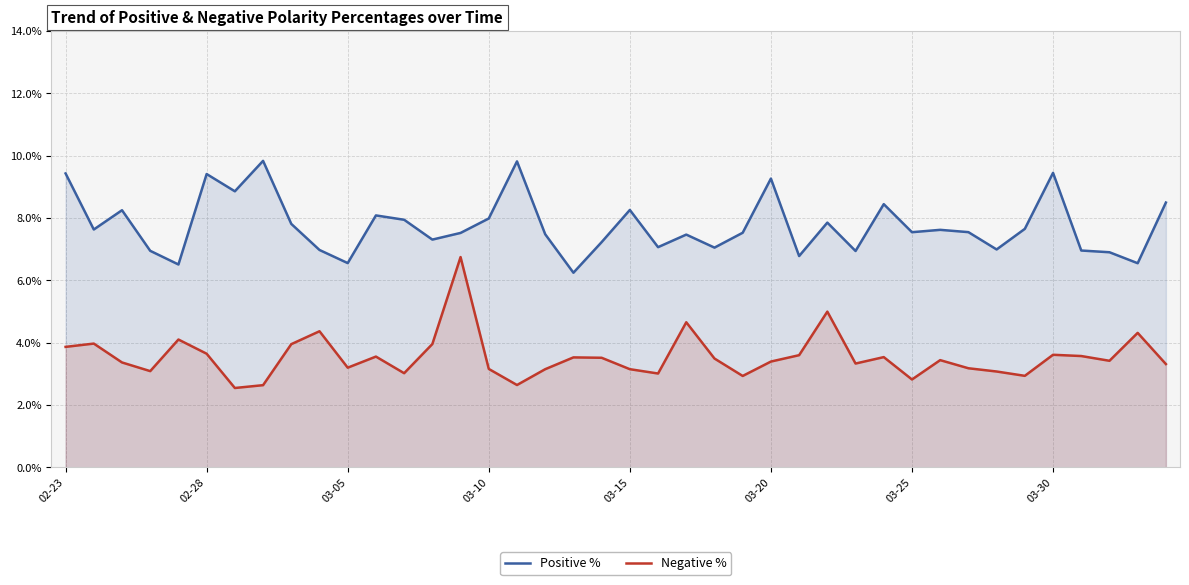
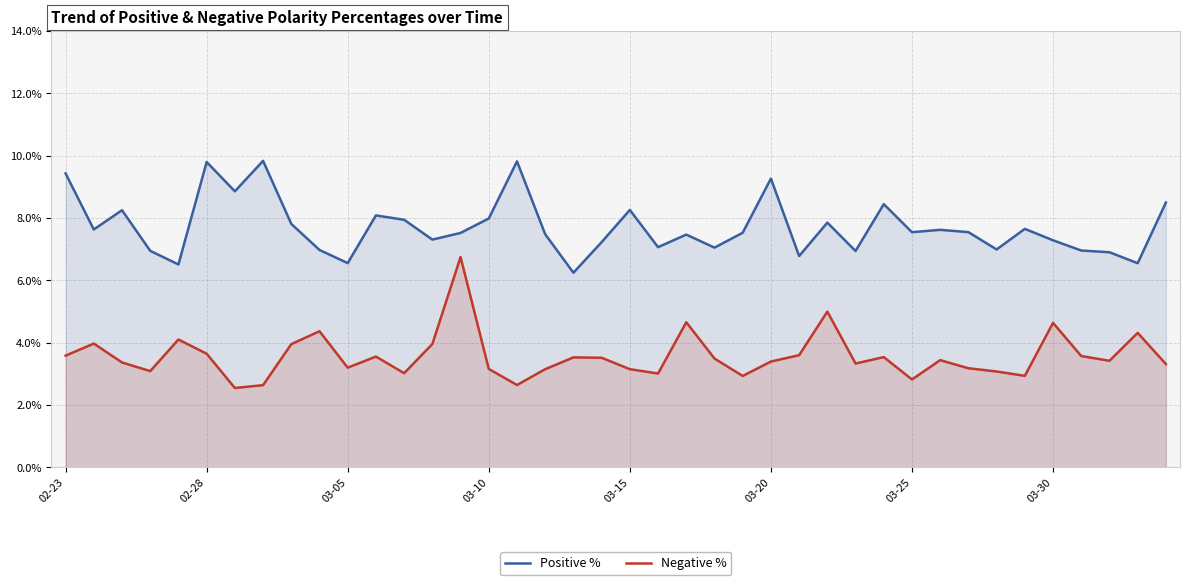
  {
    "Positive %": {
      "02-23": "9.4%",
-     "02-28": "9.4%",
+     "02-28": "9.8%",
      "03-05": "6.6%",
      "03-10": "8.0%",
      "03-15": "8.3%",
      "03-20": "9.3%",
      "03-25": "7.5%",
-     "03-30": "9.4%"
+     "03-30": "7.3%"
    },
    "Negative %": {
-     "02-23": "3.9%",
+     "02-23": "3.6%",
      "02-28": "3.6%",
      "03-05": "3.2%",
      "03-10": "3.2%",
      "03-15": "3.1%",
      "03-20": "3.4%",
      "03-25": "2.8%",
-     "03-30": "3.6%"
+     "03-30": "4.6%"
    }
  }
